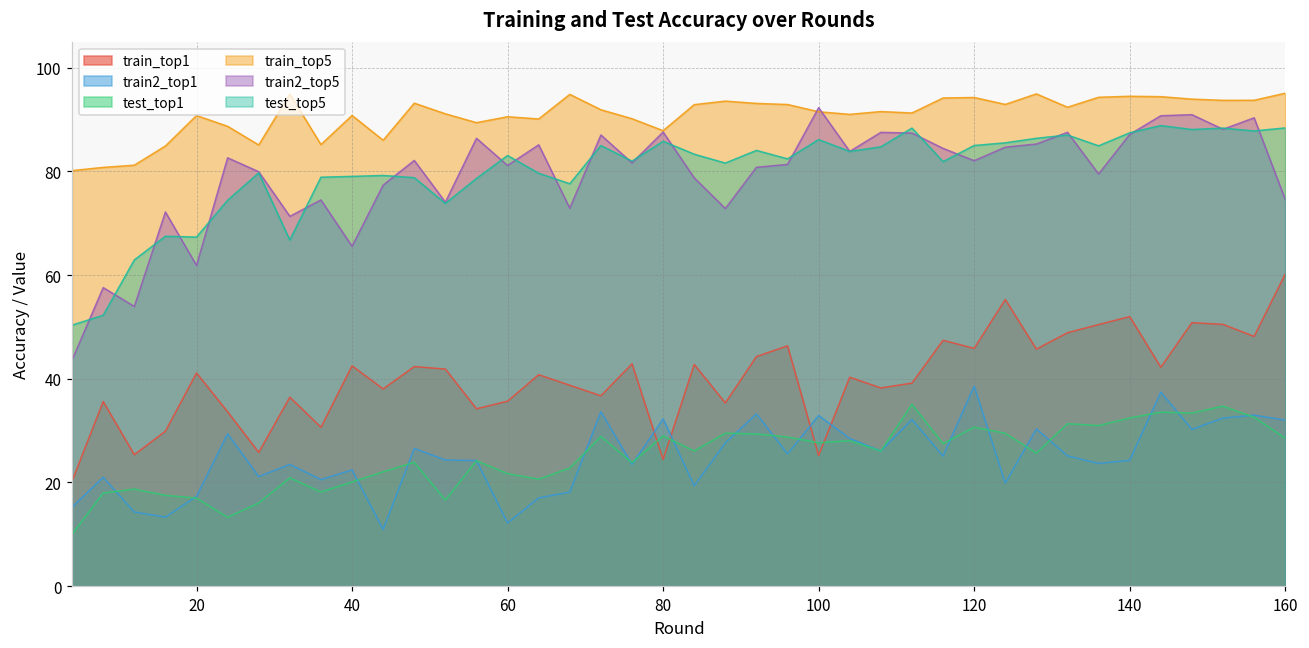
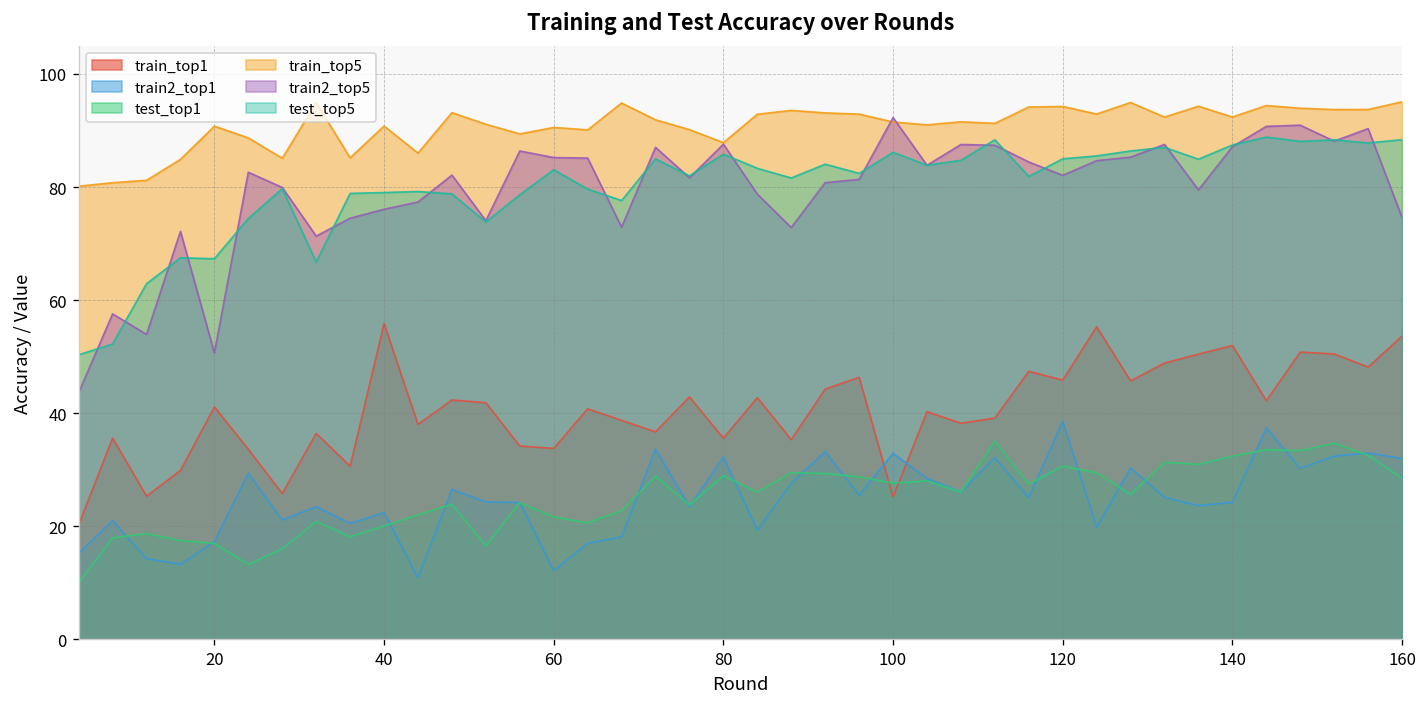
  {
    "train_top1": {
      "20": 41,
-     "40": 42,
-     "60": 36,
-     "80": 24,
+     "40": 56,
+     "60": 34,
+     "80": 36,
      "100": 25,
      "120": 46,
      "140": 52,
-     "160": 60
+     "160": 54
    },
    "train_top5": {
      "40": 91,
      "60": 91,
      "100": 92,
      "120": 94,
-     "140": 94,
+     "140": 92,
      "160": 95
    },
    "train2_top5": {
-     "20": 62,
-     "40": 66,
-     "60": 81,
+     "20": 51,
+     "40": 76,
+     "60": 85,
      "100": 92,
      "120": 82,
      "160": 75
    }
  }
